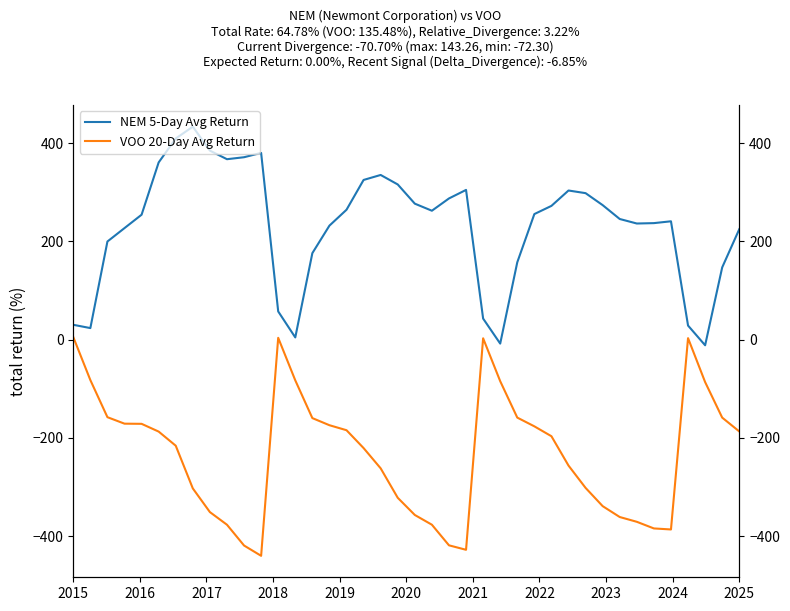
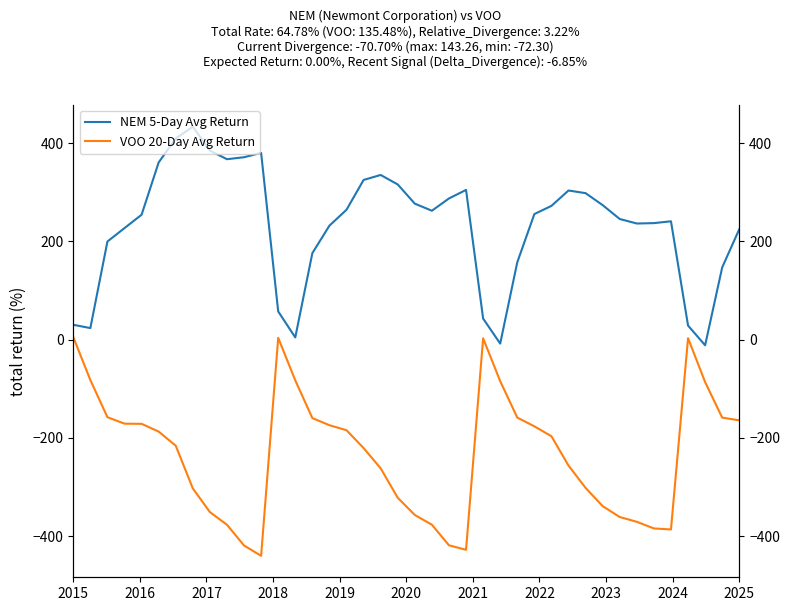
  {
    "NEM 5-Day Avg Return": {
      "2015": 30,
      "2025": 220
    },
    "VOO 20-Day Avg Return": {
      "2015": 10,
-     "2025": -190
+     "2025": -160
    }
  }
